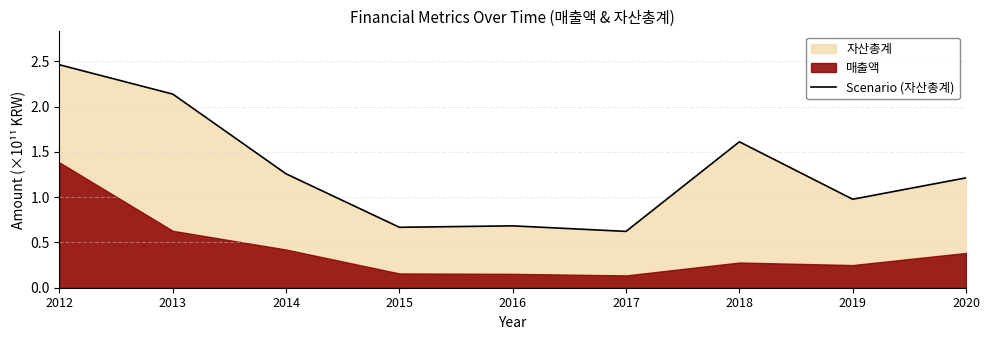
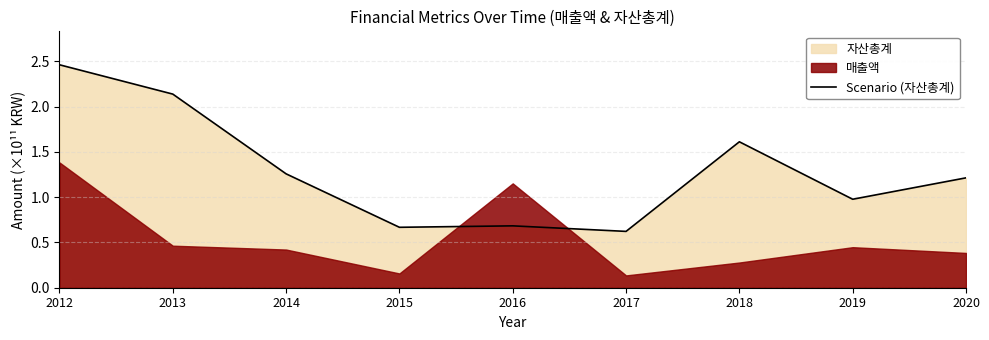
  {
    "자산총계": {
      "2012": 2.5,
      "2013": 2.1,
      "2014": 1.3,
      "2015": 0.7,
      "2016": 0.7,
      "2017": 0.6,
      "2018": 1.6,
      "2019": 1.0,
      "2020": 1.2
    },
    "매출액": {
      "2012": 1.4,
-     "2013": 0.6,
+     "2013": 0.5,
      "2014": 0.4,
      "2015": 0.2,
-     "2016": 0.2,
+     "2016": 1.2,
      "2017": 0.1,
      "2018": 0.3,
-     "2019": 0.3,
+     "2019": 0.4,
      "2020": 0.4
    }
  }
